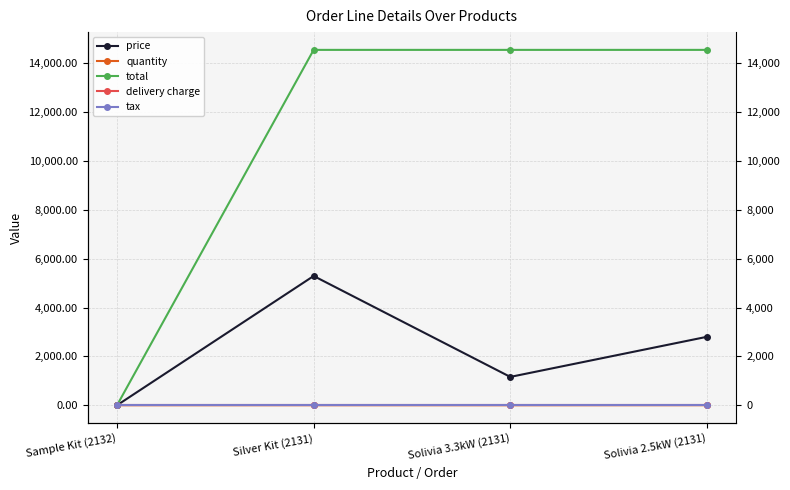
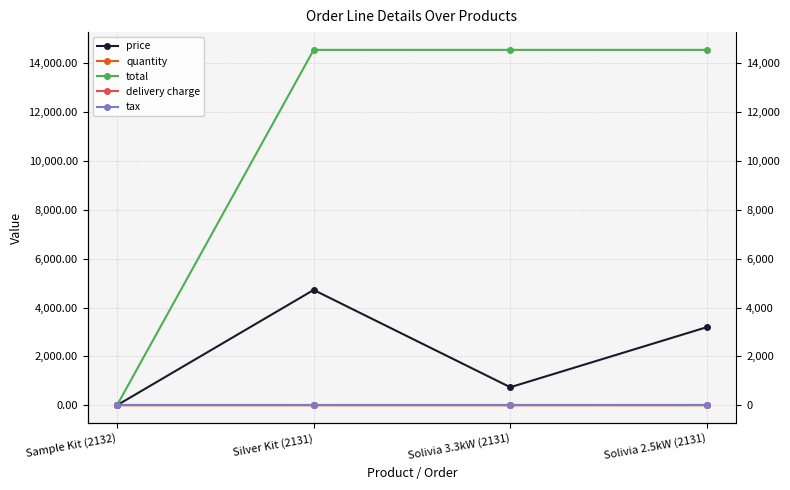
  {
    "price": {
-     "Silver Kit (2131)": "5,300",
-     "Solivia 3.3kW (2131)": "1,200",
-     "Solivia 2.5kW (2131)": "2,800"
+     "Silver Kit (2131)": "4,700",
+     "Solivia 3.3kW (2131)": "700",
+     "Solivia 2.5kW (2131)": "3,200"
    },
    "tax": {
      "Silver Kit (2131)": "0",
      "Solivia 3.3kW (2131)": "0",
      "Solivia 2.5kW (2131)": "0"
    },
    "total": {
      "Silver Kit (2131)": "14,500",
      "Solivia 3.3kW (2131)": "14,500",
      "Solivia 2.5kW (2131)": "14,500"
    }
  }
